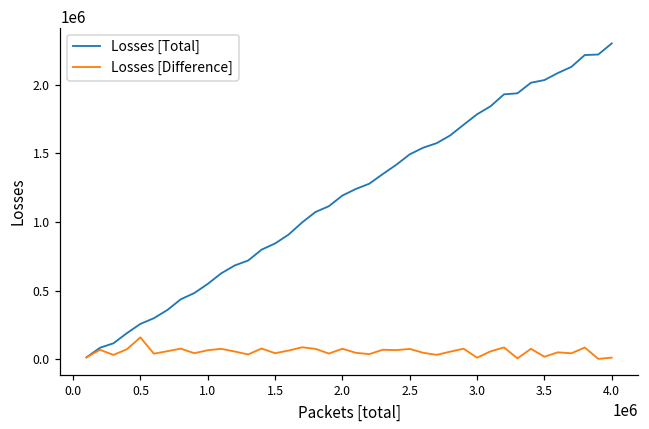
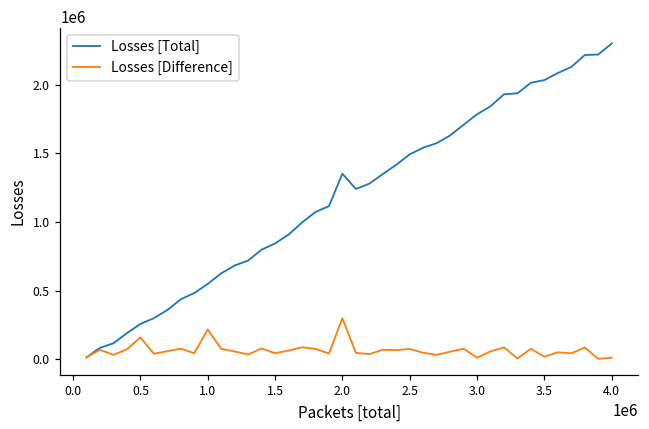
  {
    "Losses [Total]": {
      "0.5": 260000,
      "1.0": 550000,
      "1.5": 840000,
-     "2.0": 1190000,
+     "2.0": 1350000,
      "2.5": 1490000,
      "3.0": 1780000,
      "3.5": 2030000,
      "4.0": 2300000
    },
    "Losses [Difference]": {
      "0.5": 160000,
-     "1.0": 70000,
+     "1.0": 220000,
      "1.5": 50000,
-     "2.0": 80000,
+     "2.0": 300000,
      "2.5": 80000,
      "3.0": 10000,
      "3.5": 20000,
      "4.0": 10000
    }
  }
